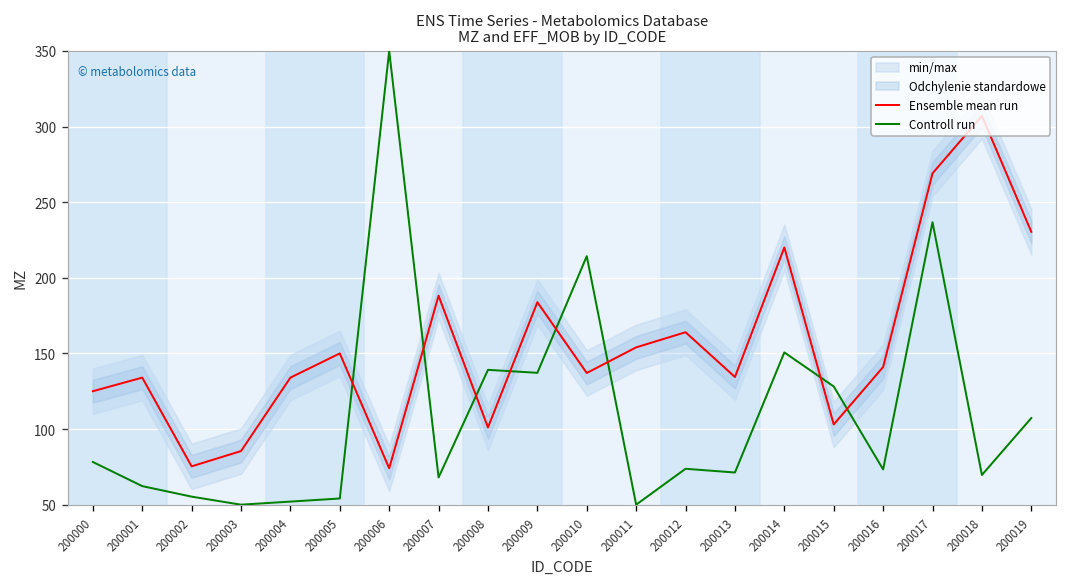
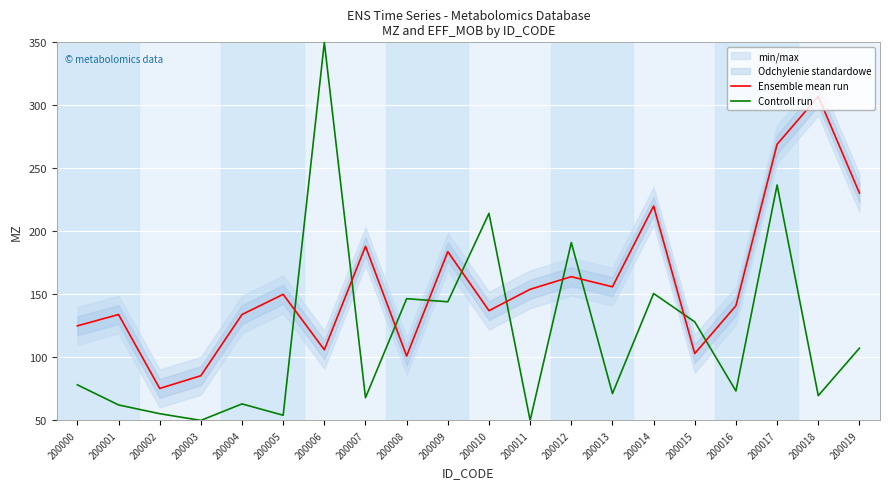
  {
    "Ensemble mean run": {
      "200000": 125,
      "200001": 134,
      "200002": 75,
      "200003": 85,
      "200004": 134,
      "200005": 150,
-     "200006": 74,
+     "200006": 106,
      "200007": 188,
      "200008": 101,
      "200009": 184,
      "200010": 137,
      "200011": 154,
      "200012": 164,
-     "200013": 134,
+     "200013": 156,
      "200014": 220,
      "200015": 103,
      "200016": 141,
      "200017": 269,
      "200019": 230
    },
    "Controll run": {
      "200000": 78,
      "200001": 62,
      "200002": 55,
      "200003": 50,
-     "200004": 52,
+     "200004": 63,
      "200005": 54,
      "200006": 350,
      "200007": 68,
-     "200008": 139,
-     "200009": 137,
+     "200008": 147,
+     "200009": 144,
      "200010": 214,
      "200011": 50,
-     "200012": 74,
+     "200012": 191,
      "200013": 71,
      "200014": 151,
      "200015": 128,
      "200016": 73,
      "200017": 237,
      "200018": 70,
      "200019": 107
    }
  }
